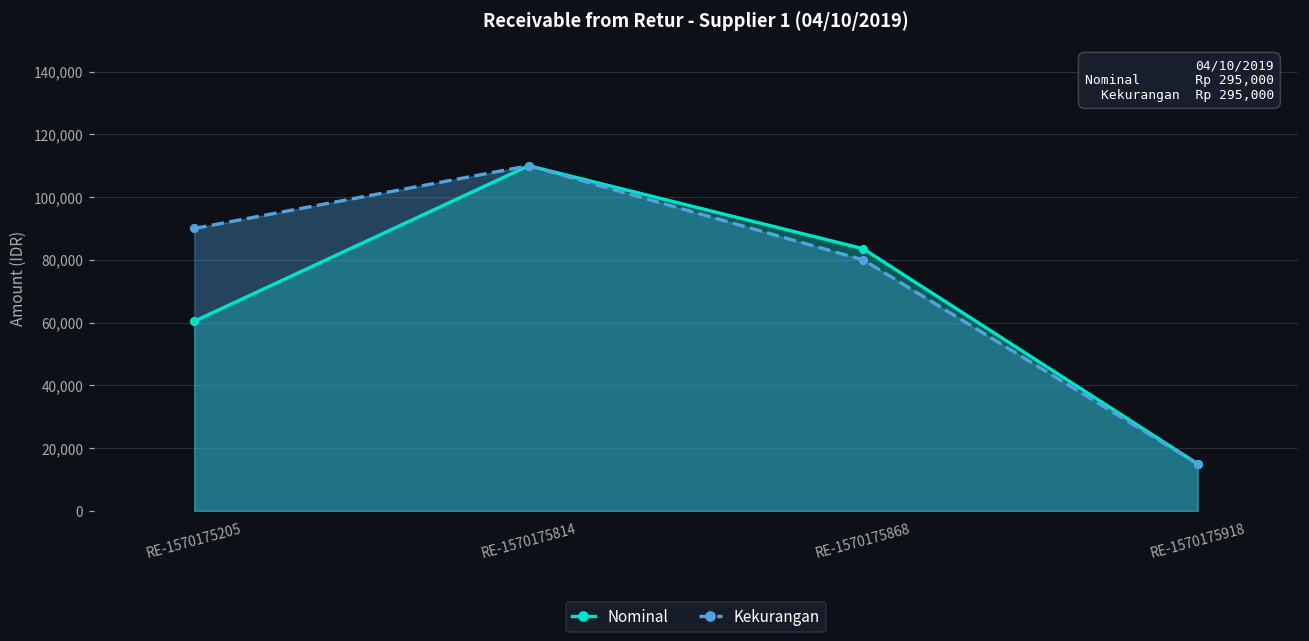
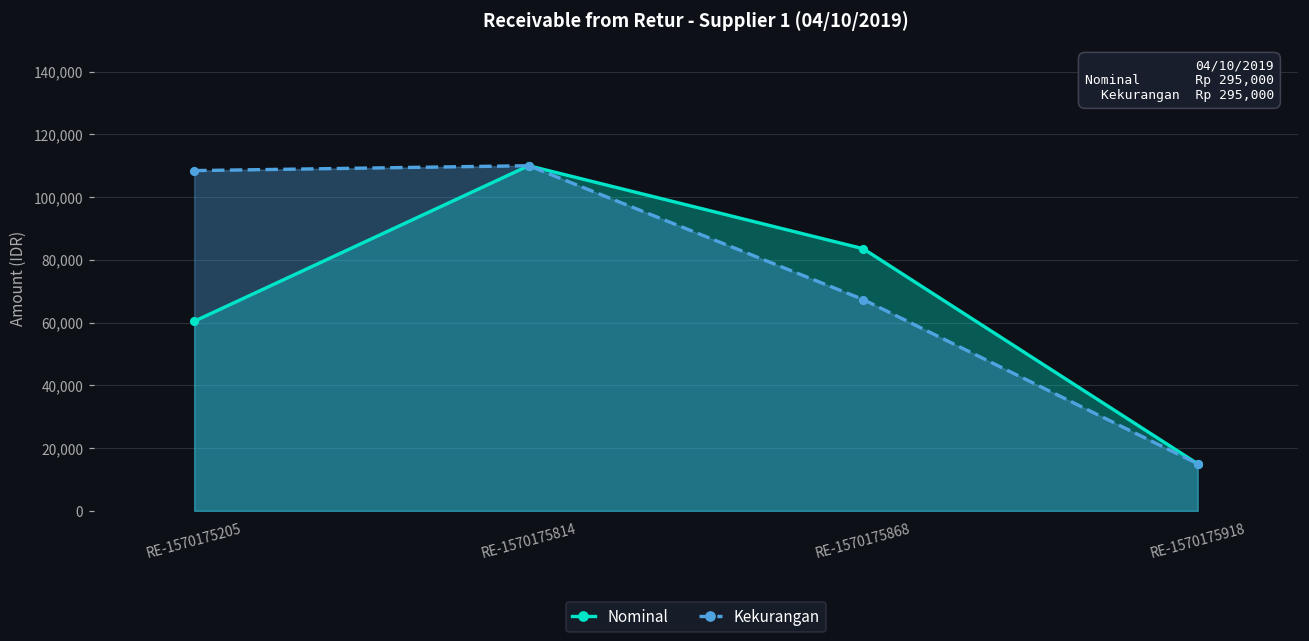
  {
    "Nominal": {
      "RE-1570175205": "60,000",
      "RE-1570175868": "84,000"
    },
    "Kekurangan": {
-     "RE-1570175205": "90,000",
-     "RE-1570175868": "80,000"
+     "RE-1570175205": "108,000",
+     "RE-1570175868": "67,000"
    }
  }
